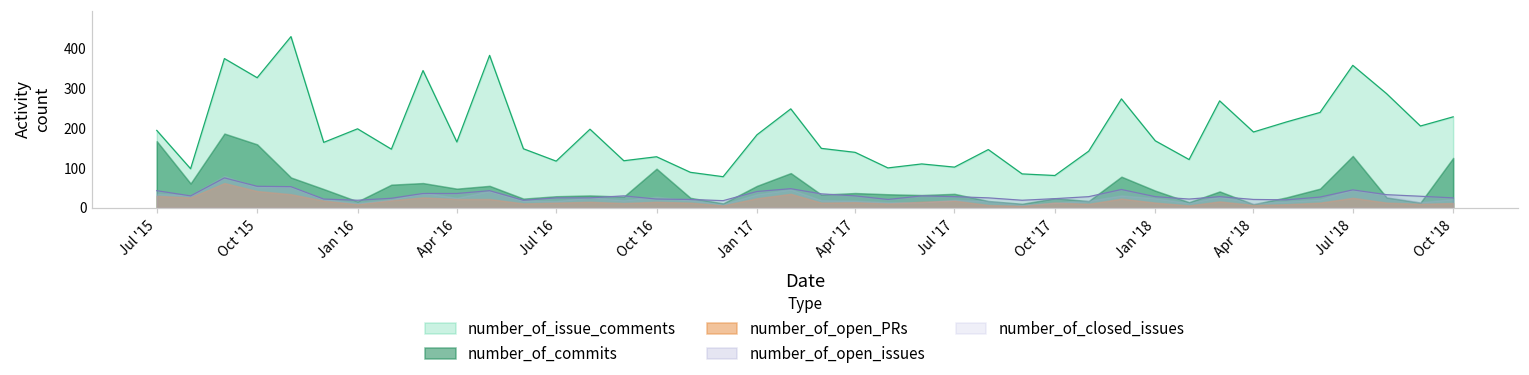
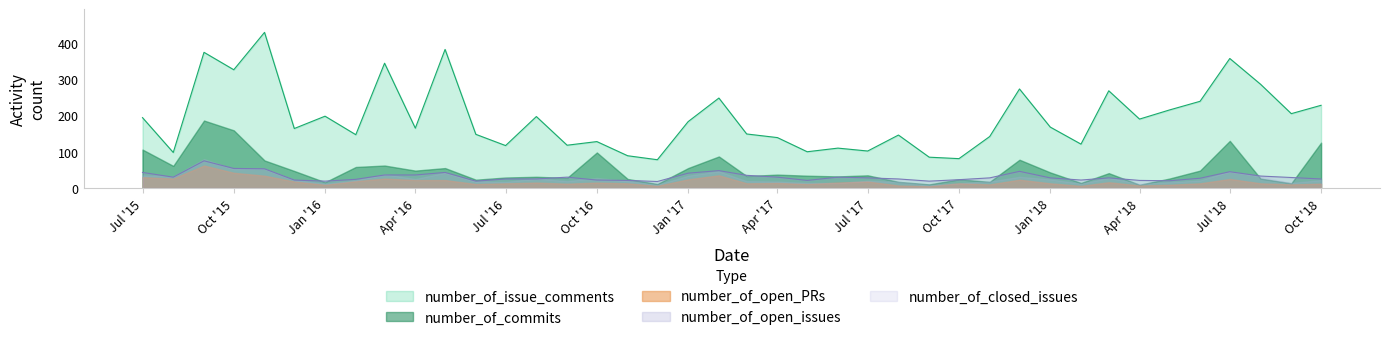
  {
    "number_of_commits": {
-     "Jul '15": 170,
+     "Jul '15": 110,
      "Oct '15": 160,
      "Apr '16": 50,
      "Oct '16": 100,
      "Jan '17": 60,
      "Jul '17": 40,
      "Jan '18": 40,
      "Jul '18": 130,
      "Oct '18": 130
    },
    "number_of_open_PRs": {
      "Oct '15": 40,
      "Oct '16": 20,
      "Jan '17": 20,
      "Jan '18": 10,
      "Jul '18": 30,
      "Oct '18": 10
    }
  }
